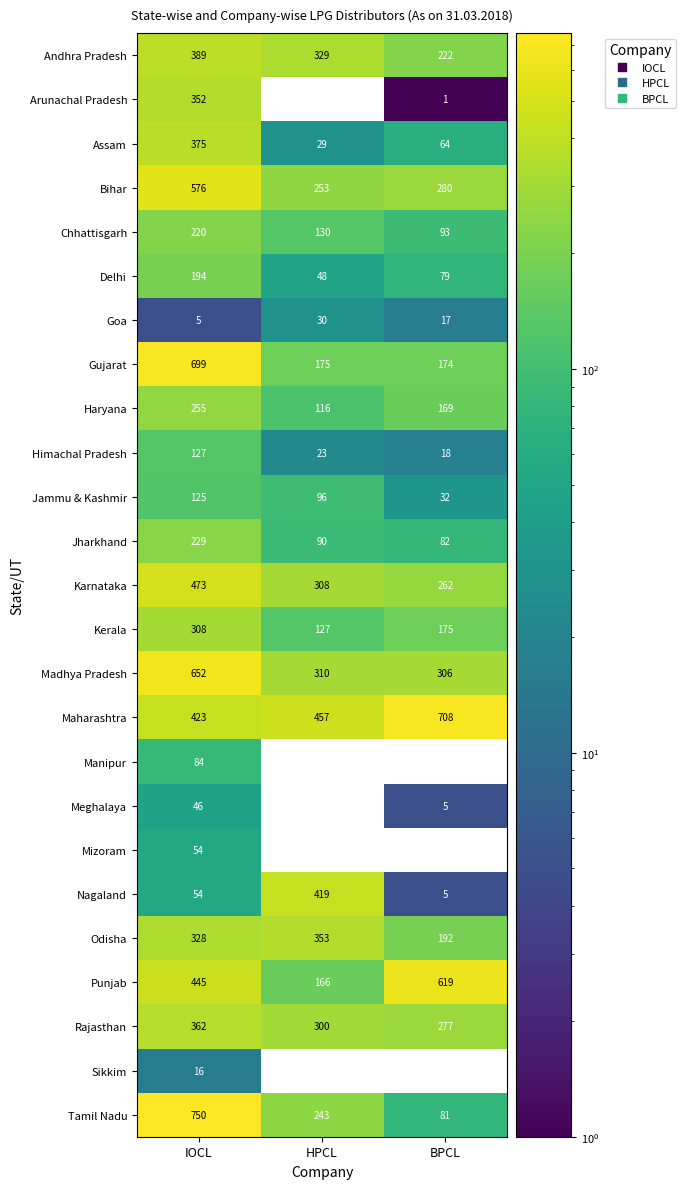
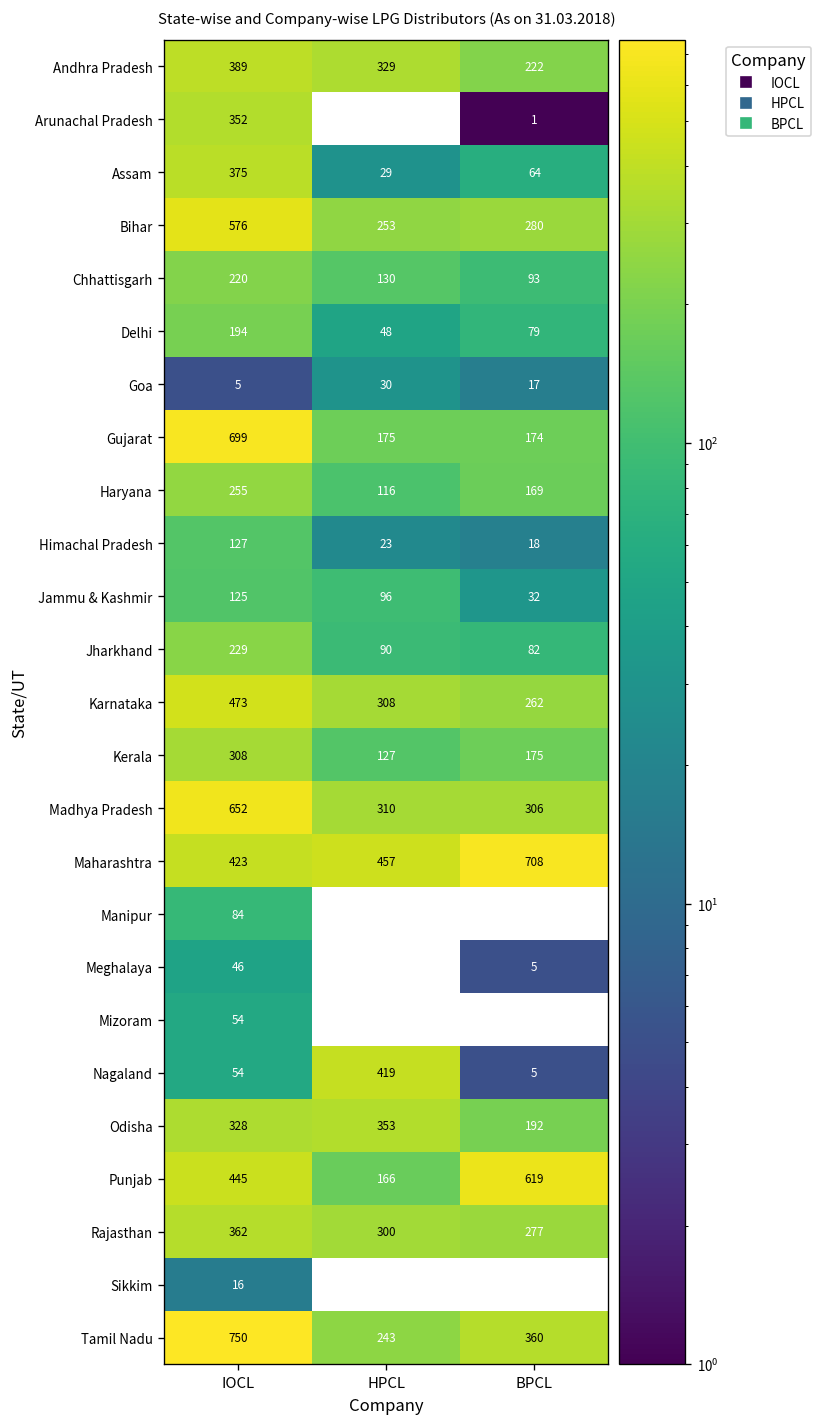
  {
    "Andhra Pradesh": {
      "IOCL": 389,
      "HPCL": 329,
      "BPCL": 222
    },
    "Arunachal Pradesh": {
      "IOCL": 352,
      "BPCL": 1
    },
    "Assam": {
      "IOCL": 375,
      "HPCL": 29,
      "BPCL": 64
    },
    "Bihar": {
      "IOCL": 576,
      "HPCL": 253,
      "BPCL": 280
    },
    "Chhattisgarh": {
      "IOCL": 220,
      "HPCL": 130,
      "BPCL": 93
    },
    "Delhi": {
      "IOCL": 194,
      "HPCL": 48,
      "BPCL": 79
    },
    "Goa": {
      "IOCL": 5,
      "HPCL": 30,
      "BPCL": 17
    },
    "Gujarat": {
      "IOCL": 699,
      "HPCL": 175,
      "BPCL": 174
    },
    "Haryana": {
      "IOCL": 255,
      "HPCL": 116,
      "BPCL": 169
    },
    "Himachal Pradesh": {
      "IOCL": 127,
      "HPCL": 23,
      "BPCL": 18
    },
    "Jammu & Kashmir": {
      "IOCL": 125,
      "HPCL": 96,
      "BPCL": 32
    },
    "Jharkhand": {
      "IOCL": 229,
      "HPCL": 90,
      "BPCL": 82
    },
    "Karnataka": {
      "IOCL": 473,
      "HPCL": 308,
      "BPCL": 262
    },
    "Kerala": {
      "IOCL": 308,
      "HPCL": 127,
      "BPCL": 175
    },
    "Madhya Pradesh": {
      "IOCL": 652,
      "HPCL": 310,
      "BPCL": 306
    },
    "Maharashtra": {
      "IOCL": 423,
      "HPCL": 457,
      "BPCL": 708
    },
    "Manipur": {
      "IOCL": 84
    },
    "Meghalaya": {
      "IOCL": 46,
      "BPCL": 5
    },
    "Mizoram": {
      "IOCL": 54
    },
    "Nagaland": {
      "IOCL": 54,
      "HPCL": 419,
      "BPCL": 5
    },
    "Odisha": {
      "IOCL": 328,
      "HPCL": 353,
      "BPCL": 192
    },
    "Punjab": {
      "IOCL": 445,
      "HPCL": 166,
      "BPCL": 619
    },
    "Rajasthan": {
      "IOCL": 362,
      "HPCL": 300,
      "BPCL": 277
    },
    "Sikkim": {
      "IOCL": 16
    },
    "Tamil Nadu": {
      "IOCL": 750,
      "HPCL": 243,
-     "BPCL": 81
+     "BPCL": 360
    }
  }
